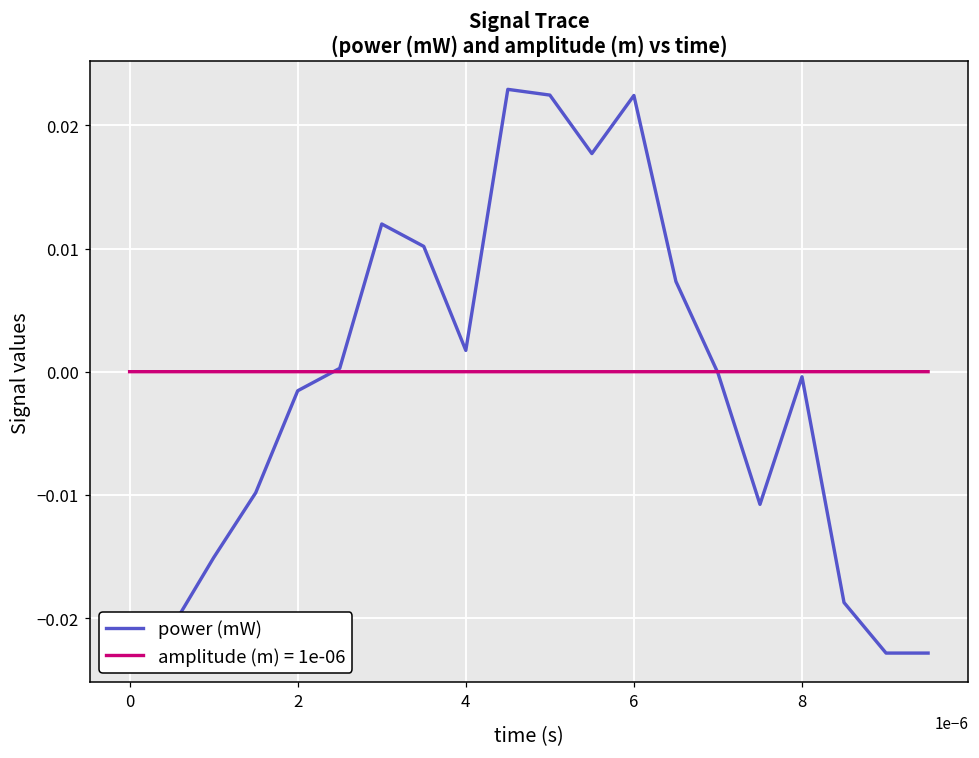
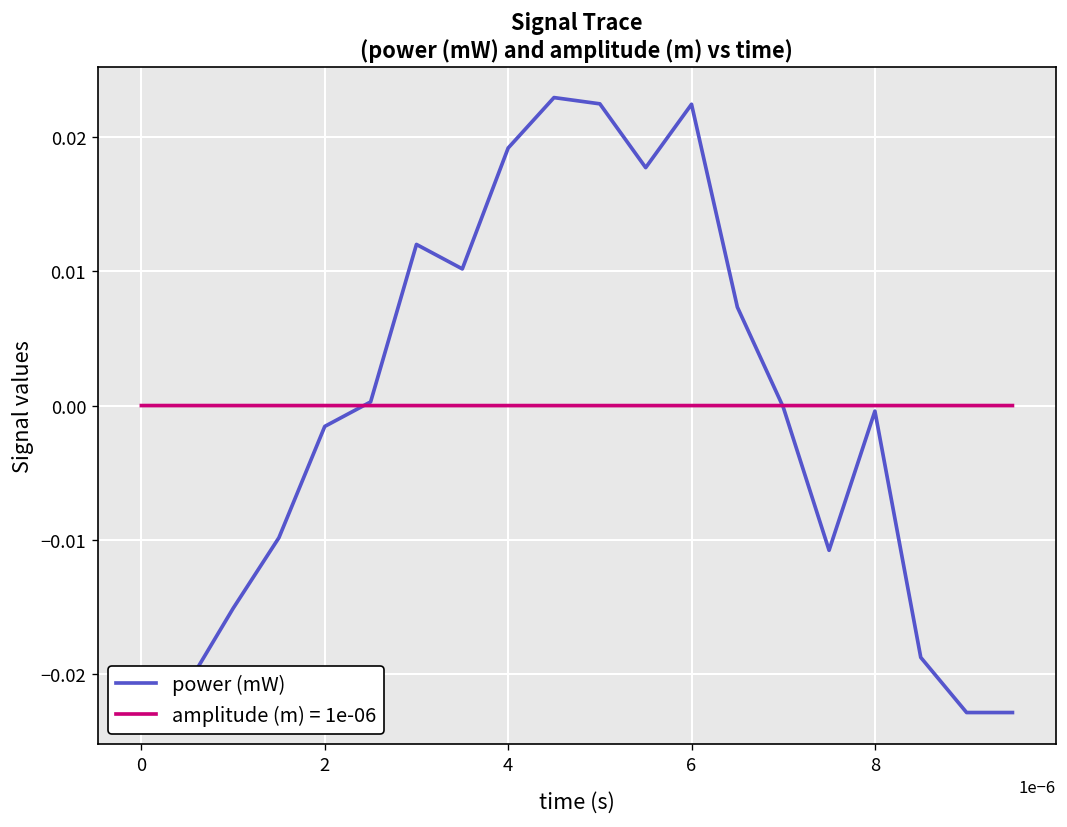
  {
    "power (mW)": {
      "2": -0.0015,
-     "4": 0.0017,
+     "4": 0.0192,
      "6": 0.0224,
      "8": -0.0004
    },
    "amplitude (m) = 1e-06": {
      "0": 0.0000,
      "2": 0.0000,
      "4": 0.0000,
      "6": 0.0000,
      "8": 0.0000
    }
  }
